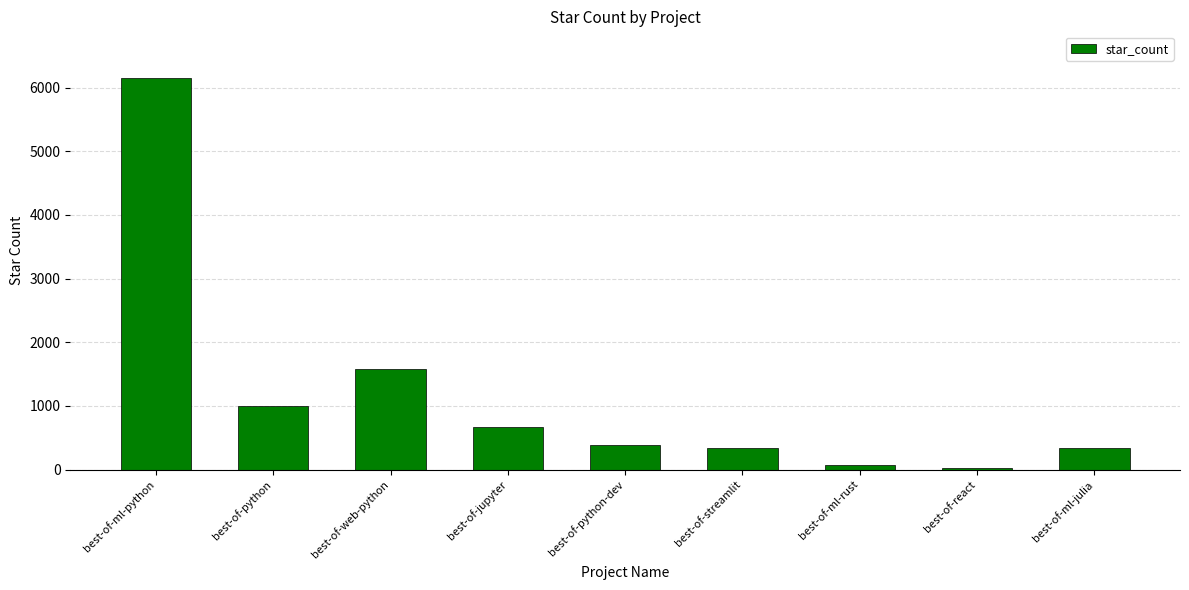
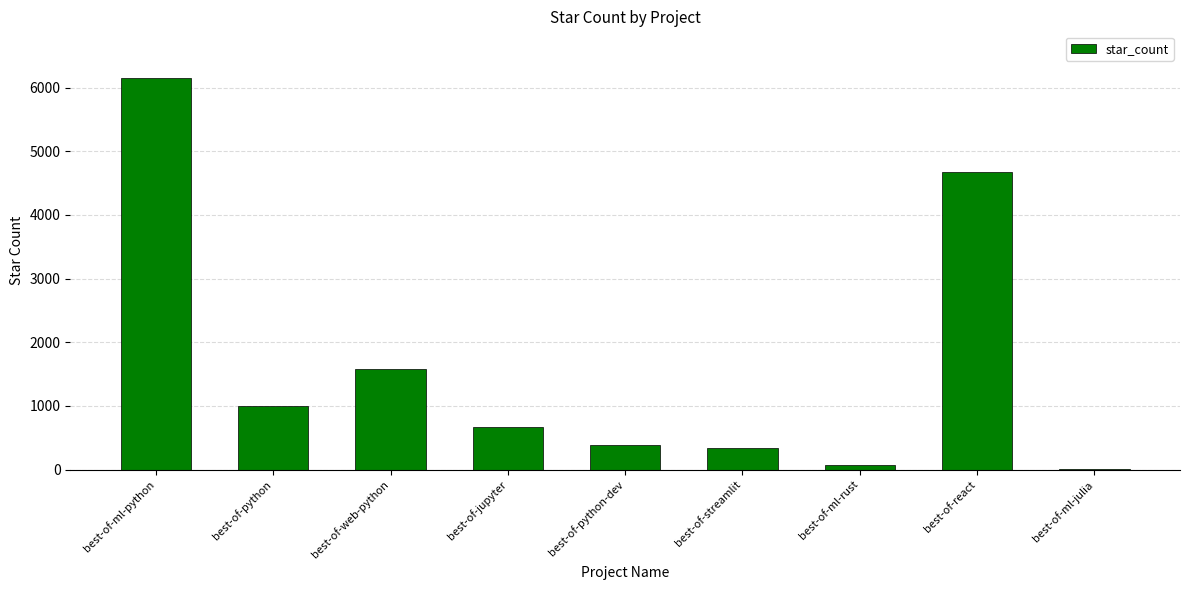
  {
    "best-of-ml-python": 6100,
    "best-of-python": 1000,
    "best-of-web-python": 1600,
    "best-of-jupyter": 700,
    "best-of-python-dev": 400,
    "best-of-streamlit": 300,
    "best-of-ml-rust": 100,
-   "best-of-react": 0,
-   "best-of-ml-julia": 300
+   "best-of-react": 4700,
+   "best-of-ml-julia": 0
  }
